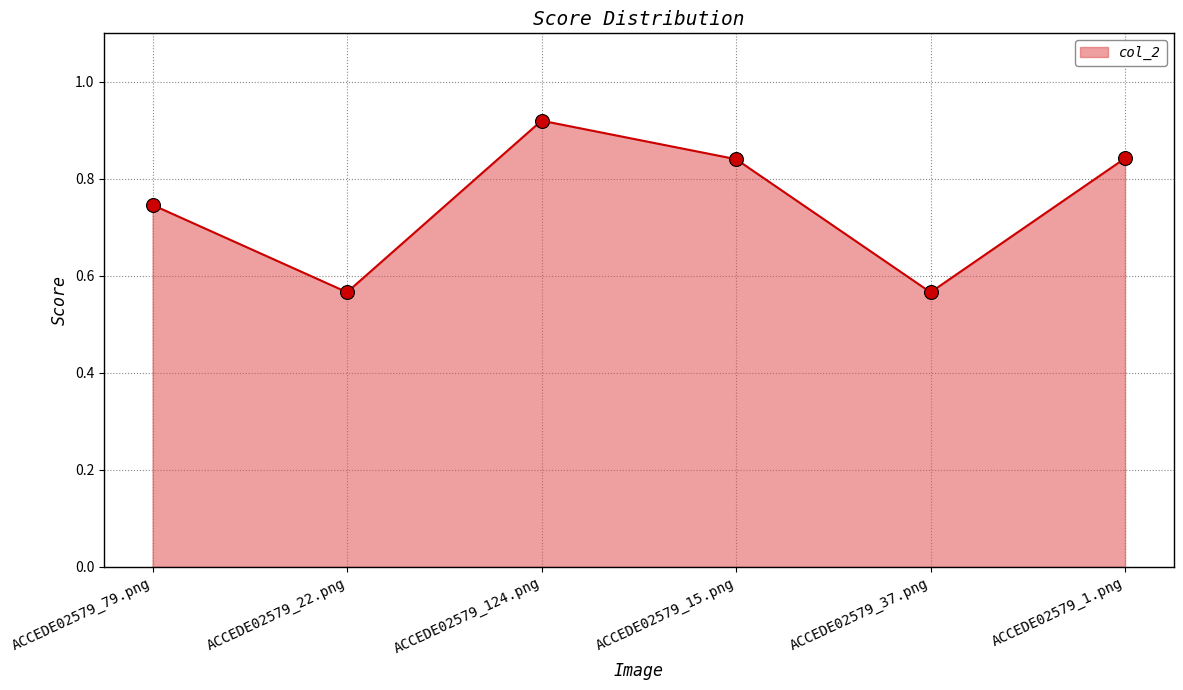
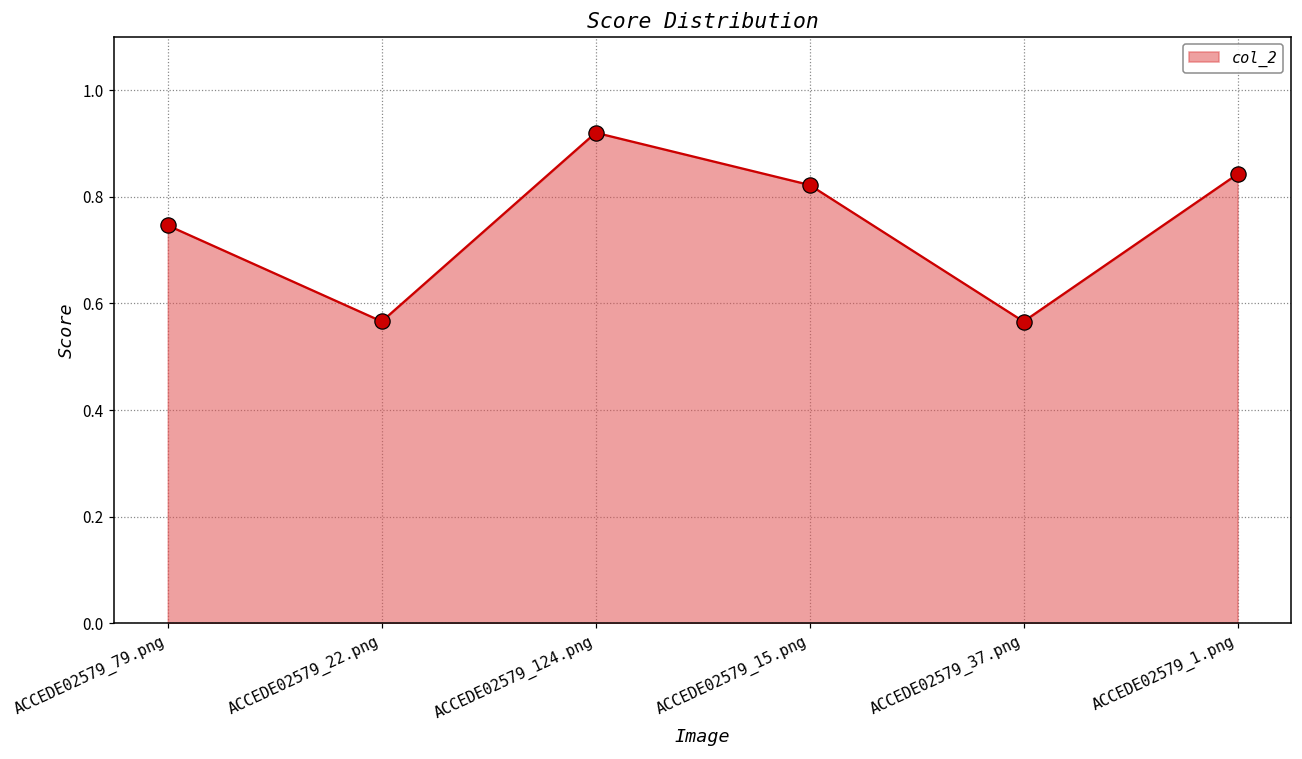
  {
    "ACCEDE02579_79.png": 0.75,
    "ACCEDE02579_22.png": 0.57,
    "ACCEDE02579_124.png": 0.92,
-   "ACCEDE02579_15.png": 0.84,
+   "ACCEDE02579_15.png": 0.82,
    "ACCEDE02579_37.png": 0.57,
    "ACCEDE02579_1.png": 0.84
  }
